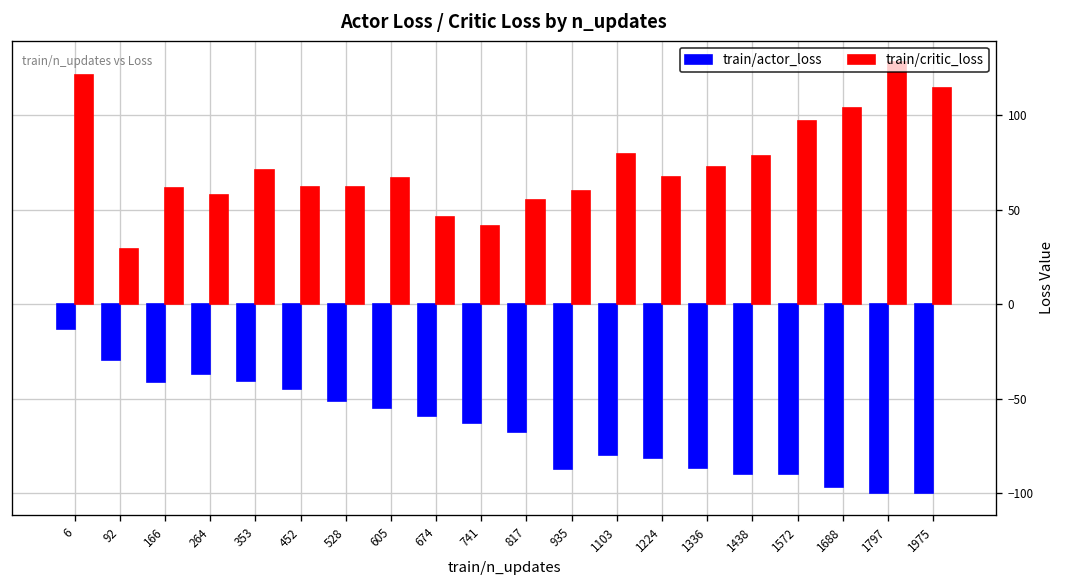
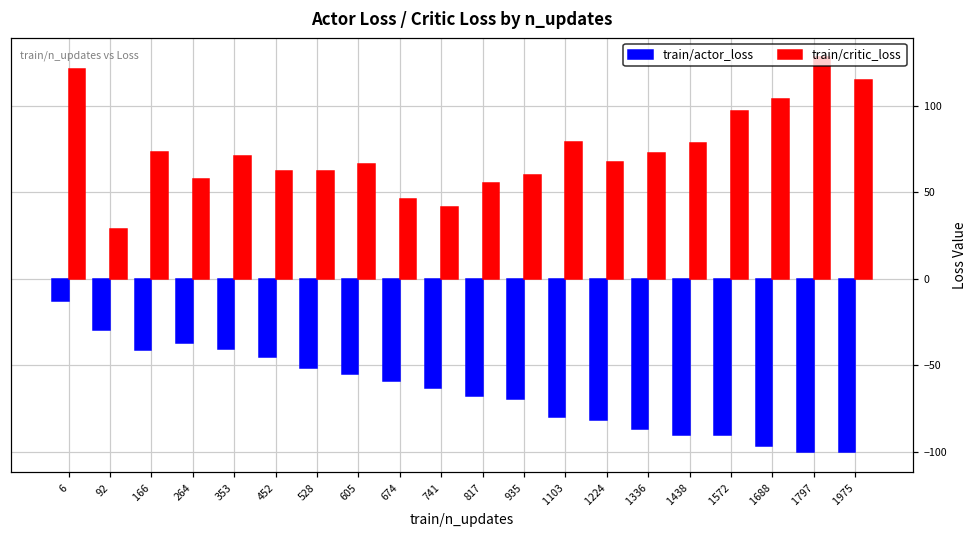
  {
    "train/actor_loss": {
      "6": -13,
      "92": -30,
      "166": -41,
      "264": -37,
      "353": -41,
      "452": -45,
      "528": -51,
      "605": -55,
      "674": -59,
      "741": -63,
      "817": -68,
-     "935": -87,
+     "935": -70,
      "1103": -80,
      "1224": -82,
      "1336": -87,
      "1438": -90,
      "1572": -90,
      "1688": -97,
      "1797": -100,
      "1975": -100
    },
    "train/critic_loss": {
      "6": 121,
      "92": 29,
-     "166": 62,
+     "166": 73,
      "264": 58,
      "353": 71,
      "452": 62,
      "528": 62,
      "605": 67,
      "674": 46,
      "741": 42,
      "817": 55,
      "935": 60,
      "1103": 79,
      "1224": 67,
      "1336": 73,
      "1438": 79,
      "1572": 97,
      "1688": 104,
      "1975": 115
    }
  }
